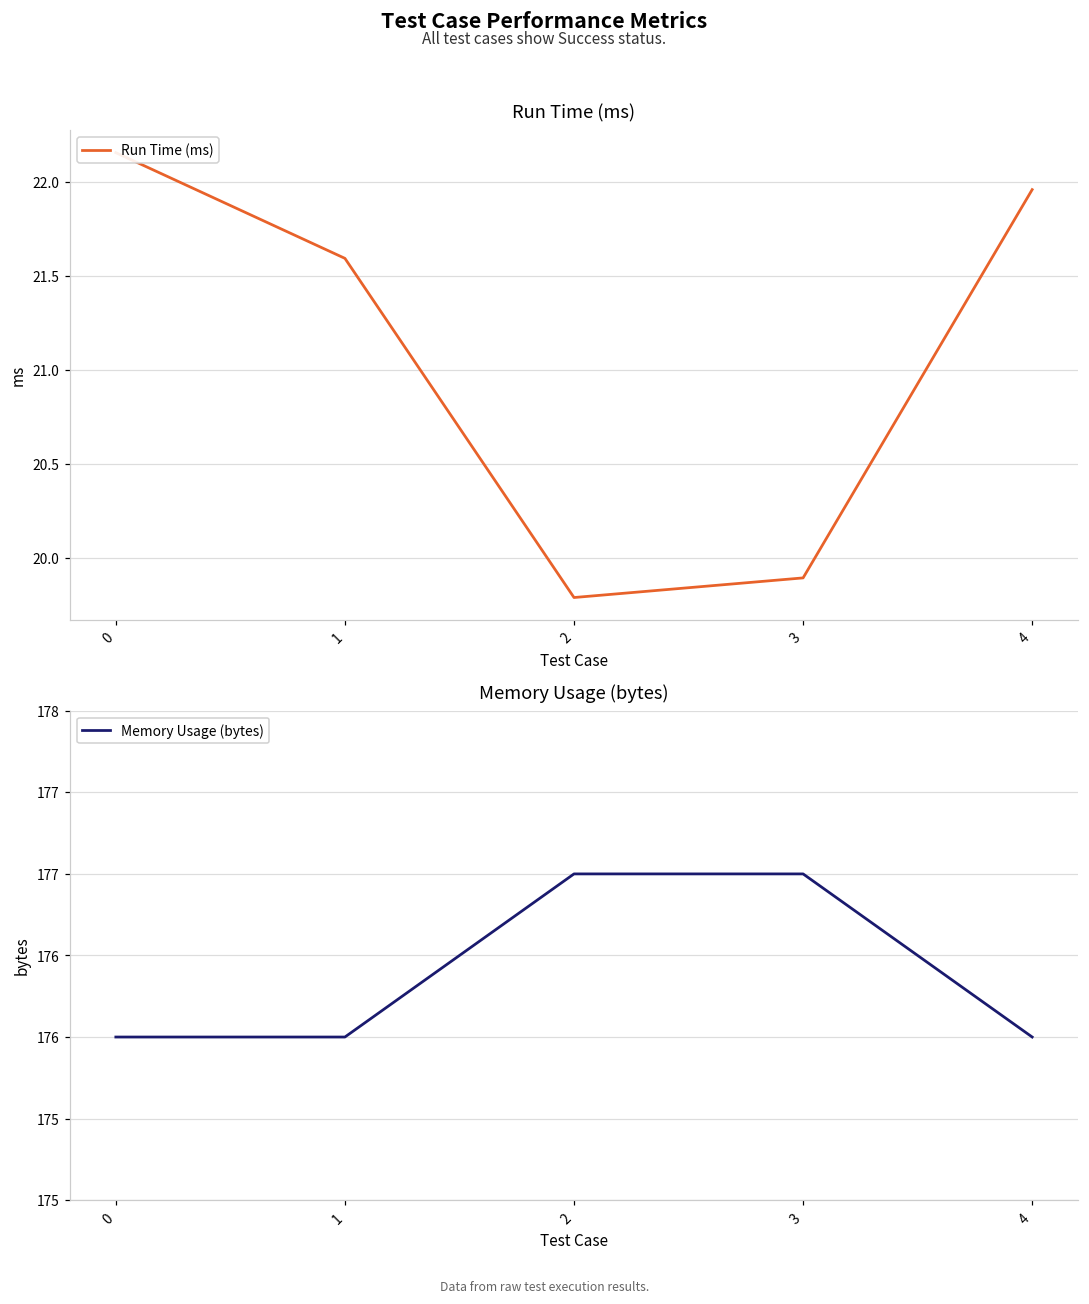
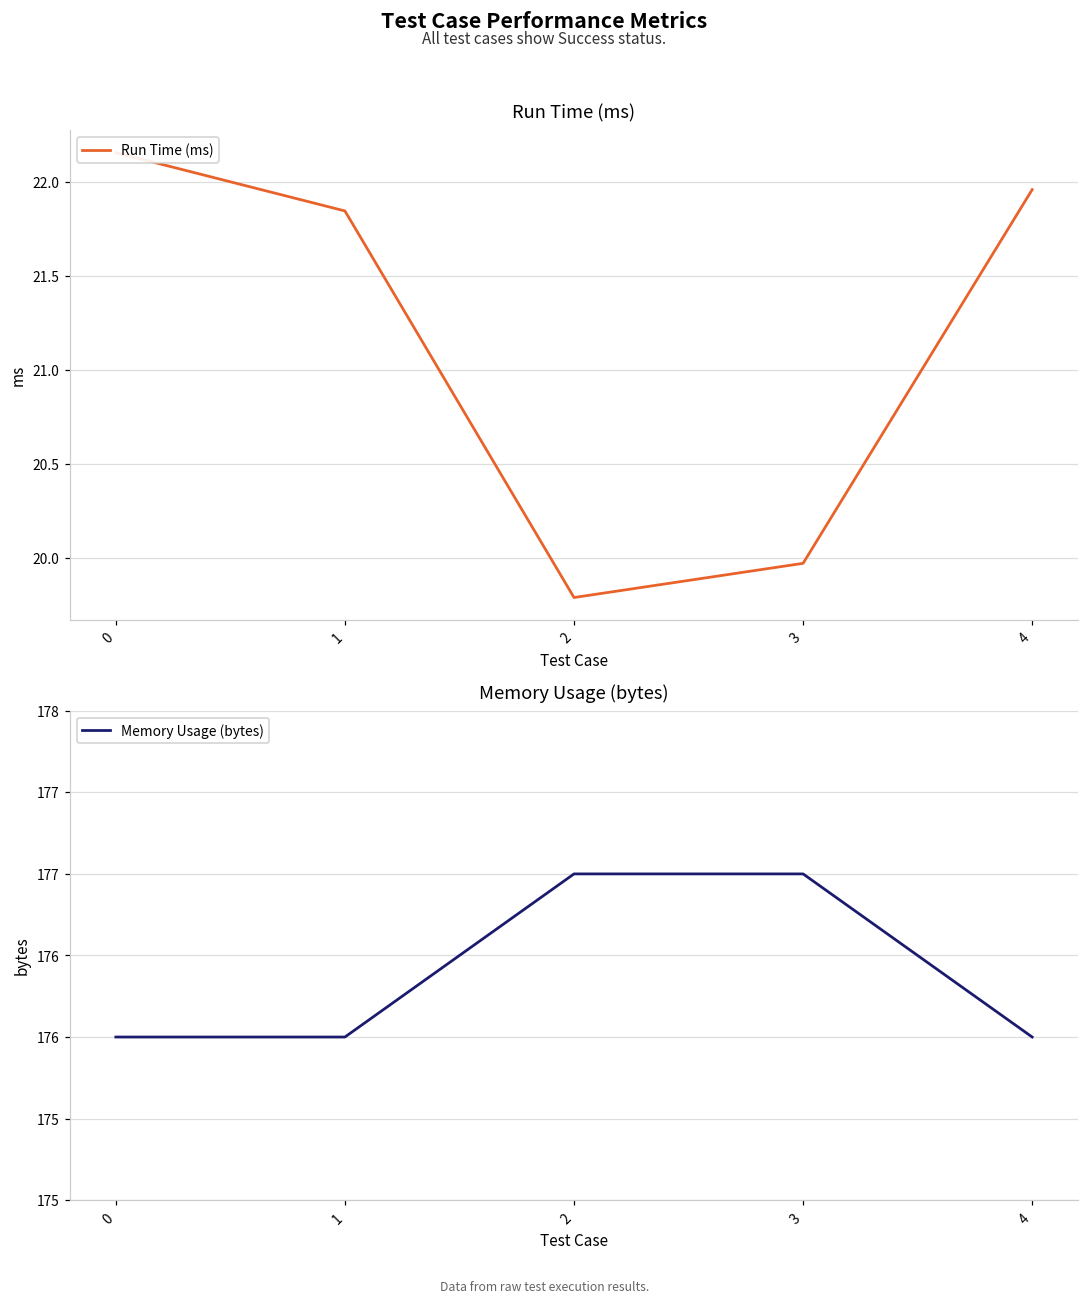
  {
    "Run Time (ms)": {
-     "1": 21.59,
+     "1": 21.85,
      "2": 19.79,
-     "3": 19.89,
+     "3": 19.97,
      "4": 21.96
    }
  }
